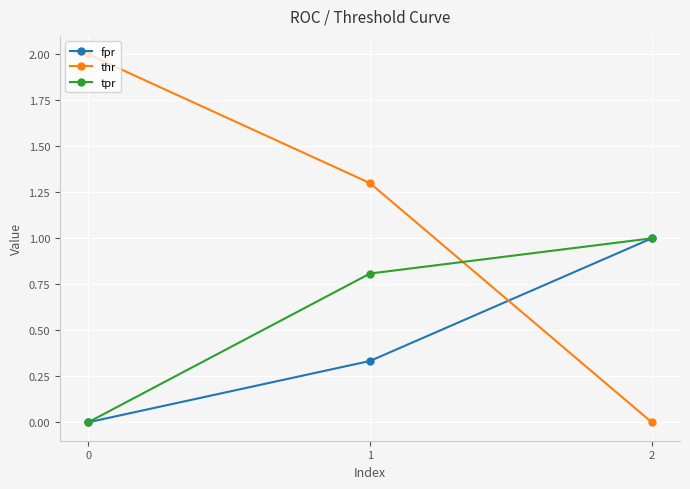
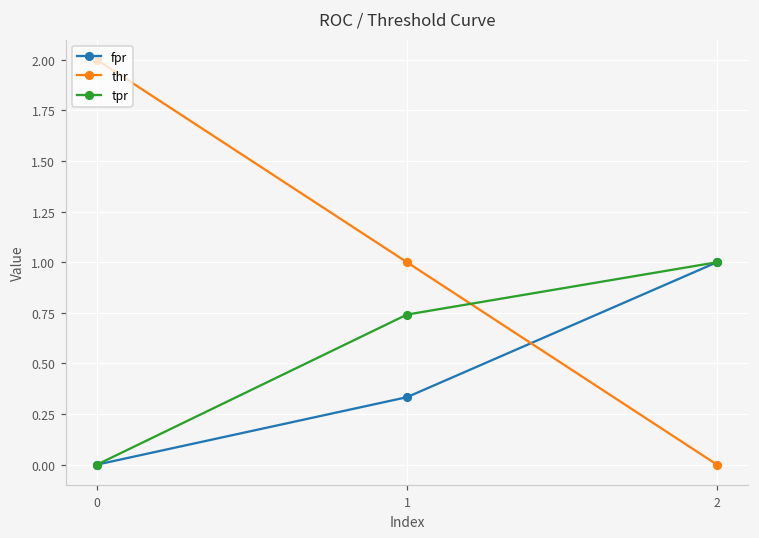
  {
    "fpr": {
      "1": 0.33
    },
    "thr": {
-     "1": 1.3,
+     "1": 1.0,
      "2": 0.0
    },
    "tpr": {
-     "1": 0.81
+     "1": 0.74
    }
  }
